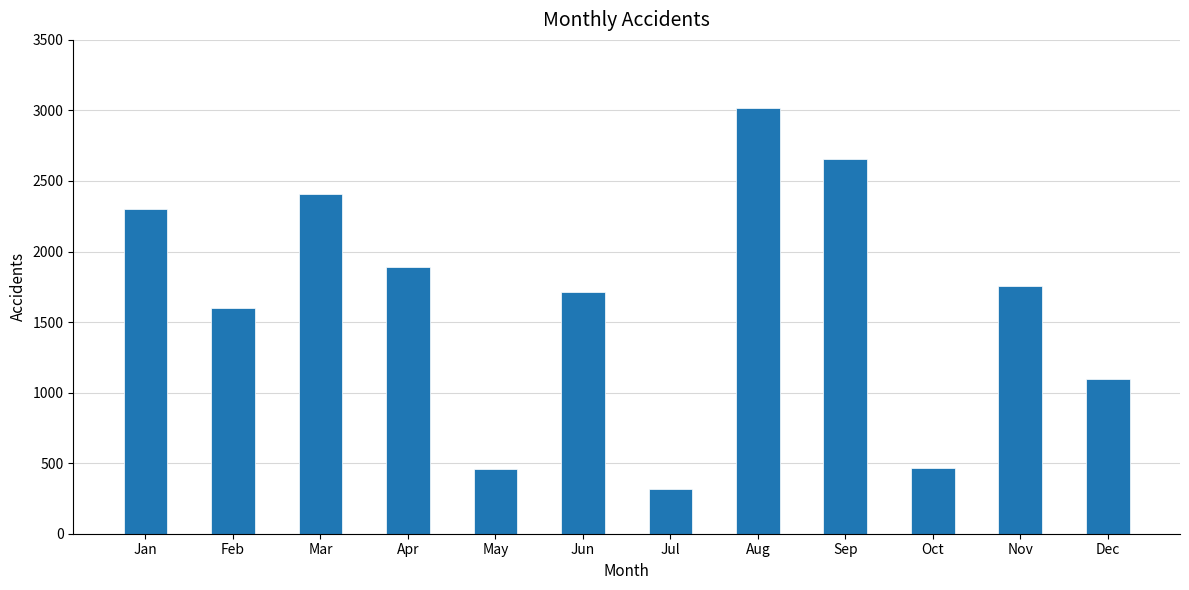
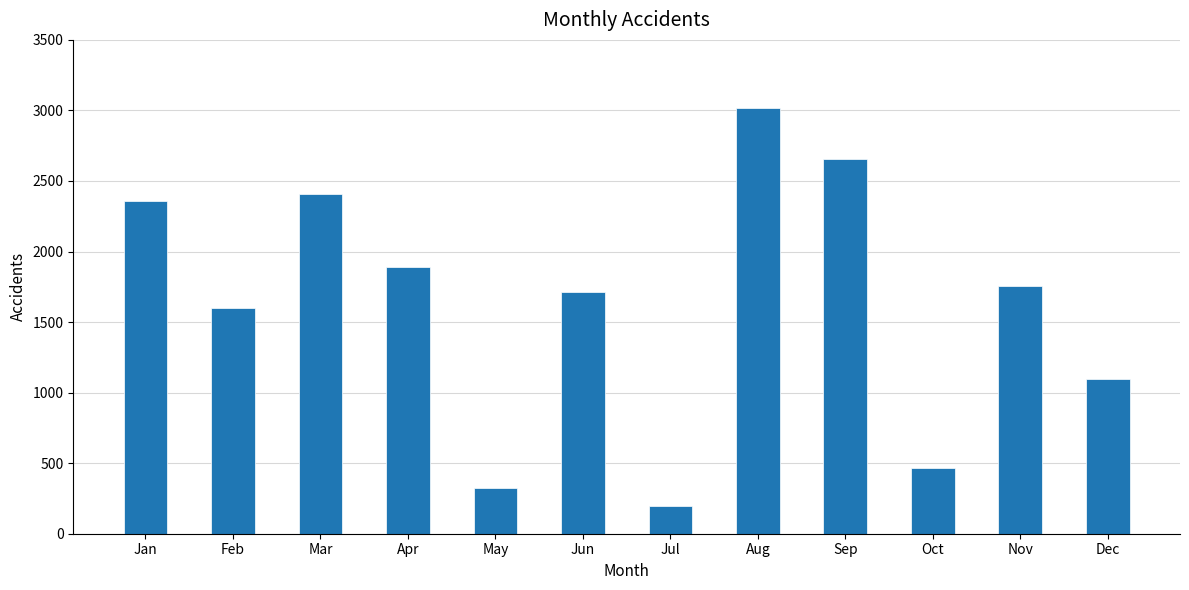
  {
-   "Jan": 2300,
+   "Jan": 2360,
    "Feb": 1600,
    "Mar": 2410,
    "Apr": 1890,
-   "May": 460,
+   "May": 320,
    "Jun": 1710,
-   "Jul": 320,
+   "Jul": 200,
    "Aug": 3020,
    "Sep": 2660,
    "Oct": 470,
    "Nov": 1760,
    "Dec": 1100
  }
